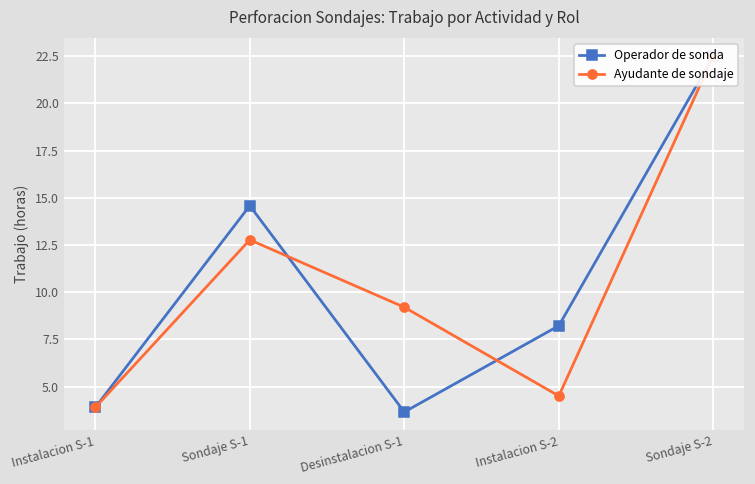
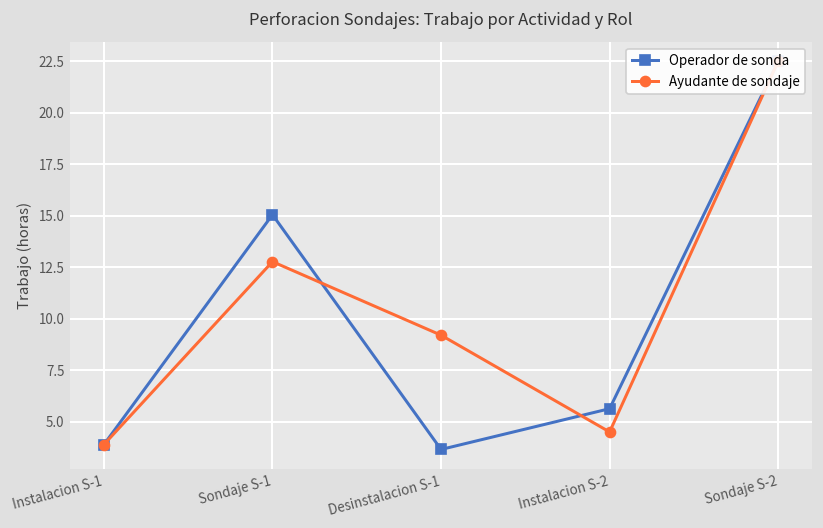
  {
    "Operador de sonda": {
-     "Sondaje S-1": 14.6,
+     "Sondaje S-1": 15.1,
      "Desinstalacion S-1": 3.7,
-     "Instalacion S-2": 8.2
+     "Instalacion S-2": 5.6
    },
    "Ayudante de sondaje": {
      "Sondaje S-1": 12.8,
      "Desinstalacion S-1": 9.2,
      "Instalacion S-2": 4.5
    }
  }
